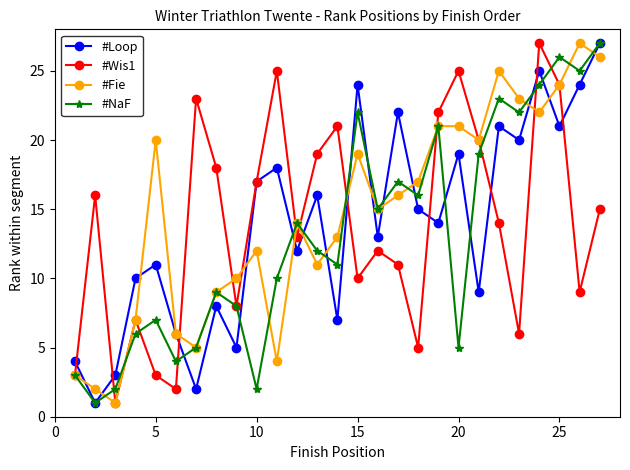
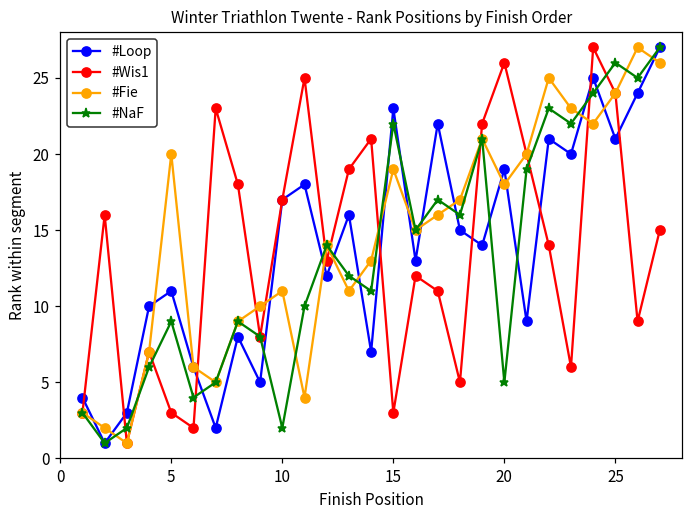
  {
    "#Loop": {
      "5": 11,
-     "15": 24,
+     "15": 23,
      "20": 19,
      "25": 21
    },
    "#Wis1": {
      "5": 3,
-     "15": 10,
-     "20": 25
+     "15": 3,
+     "20": 26
    },
    "#Fie": {
      "5": 20,
-     "10": 12,
+     "10": 11,
      "15": 19,
-     "20": 21
+     "20": 18
    },
    "#NaF": {
-     "5": 7,
+     "5": 9,
      "10": 2,
      "15": 22,
      "20": 5,
      "25": 26
    }
  }
